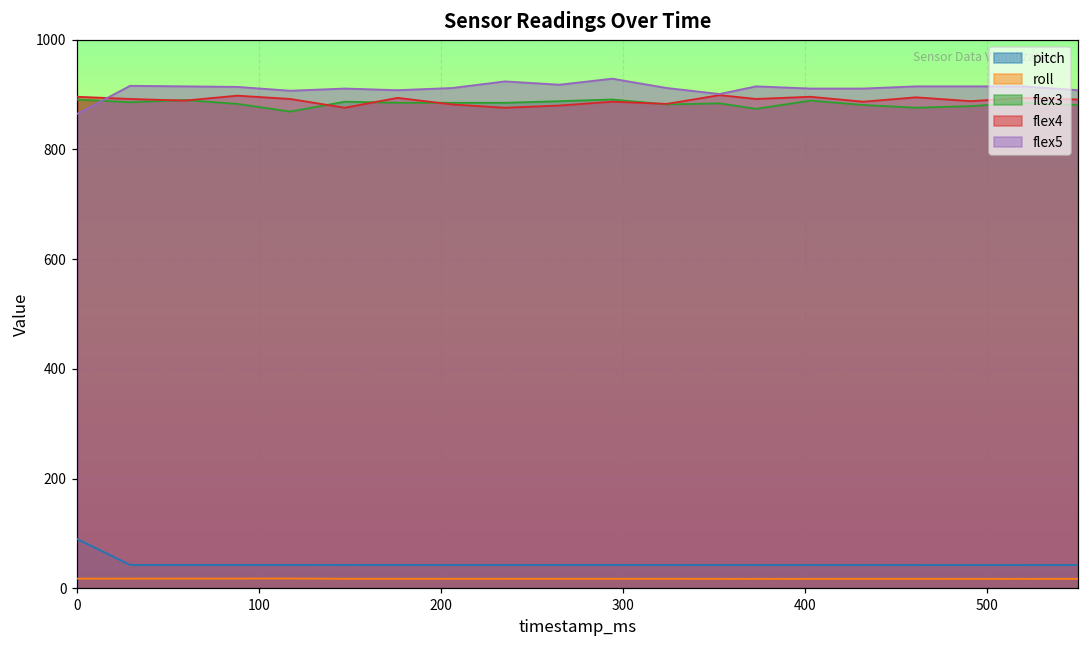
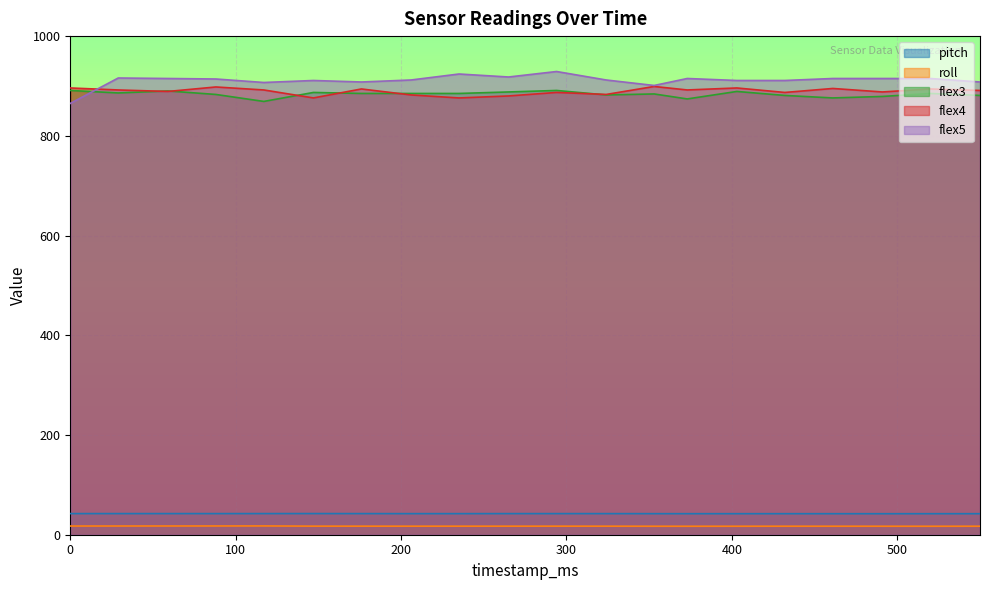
  {
    "pitch": {
-     "0": 90
+     "0": 40
    },
    "roll": {
      "0": 20
    },
    "flex5": {
      "0": 870
    }
  }
